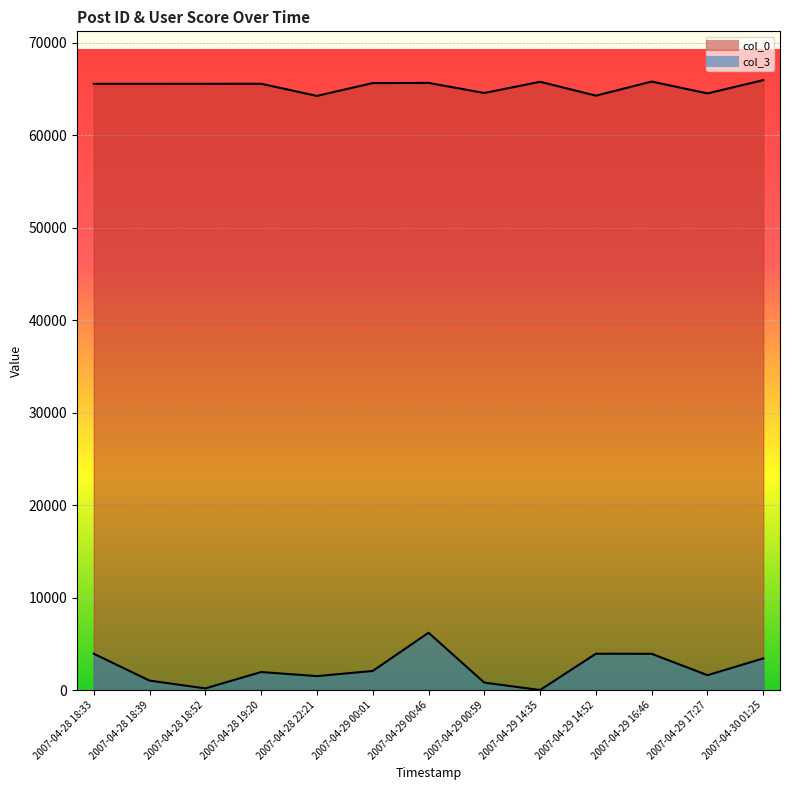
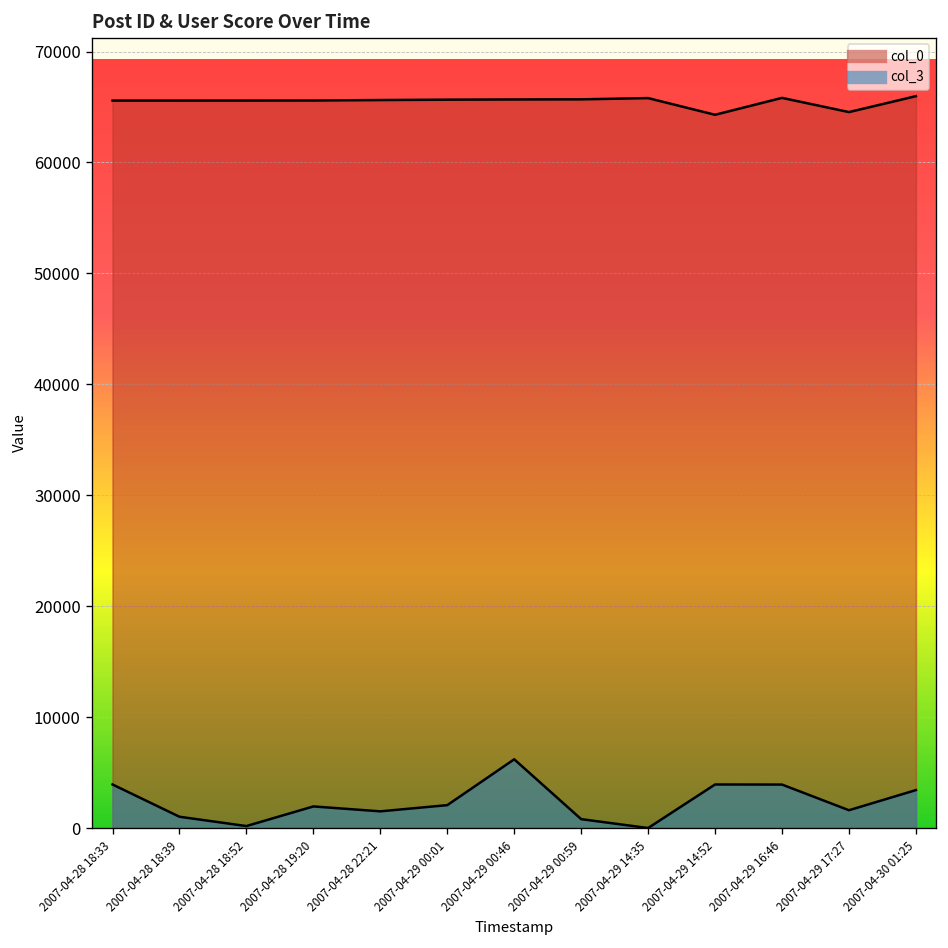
  {
    "col_0": {
      "2007-04-28 18:33": 66000,
      "2007-04-28 18:39": 66000,
      "2007-04-28 18:52": 66000,
      "2007-04-28 19:20": 66000,
-     "2007-04-28 22:21": 64000,
+     "2007-04-28 22:21": 66000,
      "2007-04-29 00:01": 66000,
      "2007-04-29 00:46": 66000,
-     "2007-04-29 00:59": 65000,
+     "2007-04-29 00:59": 66000,
      "2007-04-29 14:35": 66000,
      "2007-04-29 14:52": 64000,
      "2007-04-29 16:46": 66000,
      "2007-04-29 17:27": 65000,
      "2007-04-30 01:25": 66000
    },
    "col_3": {
      "2007-04-28 18:33": 4000,
      "2007-04-28 18:39": 1000,
      "2007-04-28 18:52": 0,
      "2007-04-28 19:20": 2000,
      "2007-04-28 22:21": 2000,
      "2007-04-29 00:01": 2000,
      "2007-04-29 00:46": 6000,
      "2007-04-29 00:59": 1000,
      "2007-04-29 14:35": 0,
      "2007-04-29 14:52": 4000,
      "2007-04-29 16:46": 4000,
      "2007-04-29 17:27": 2000,
      "2007-04-30 01:25": 3000
    }
  }
